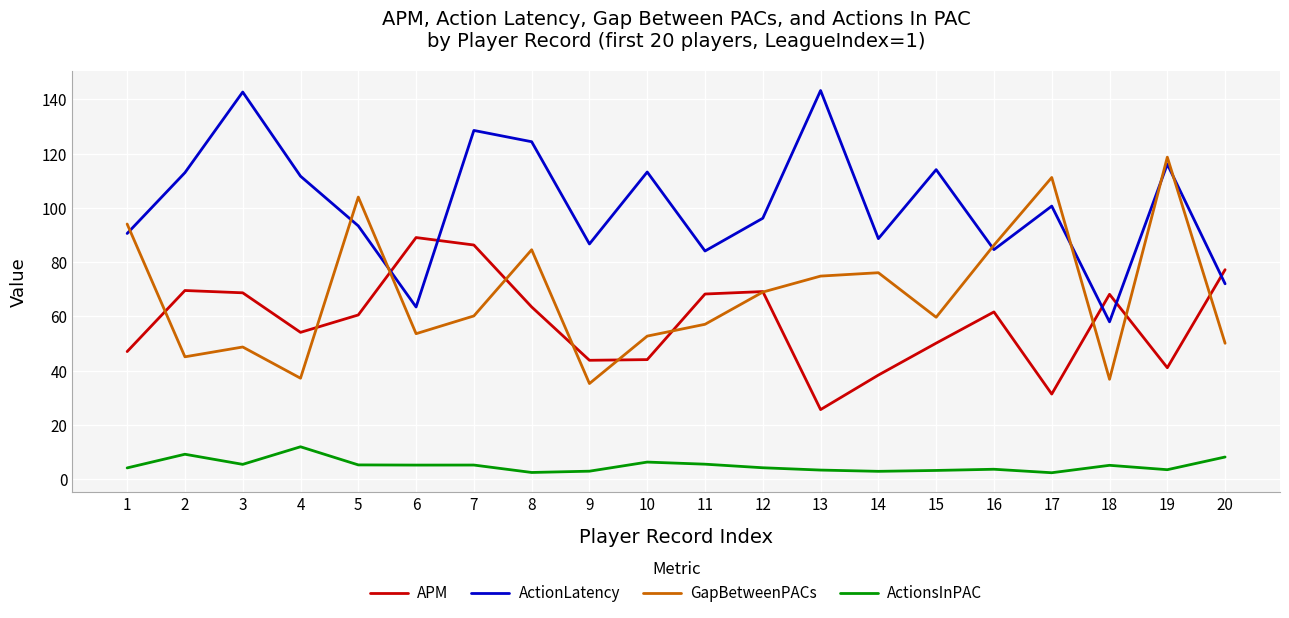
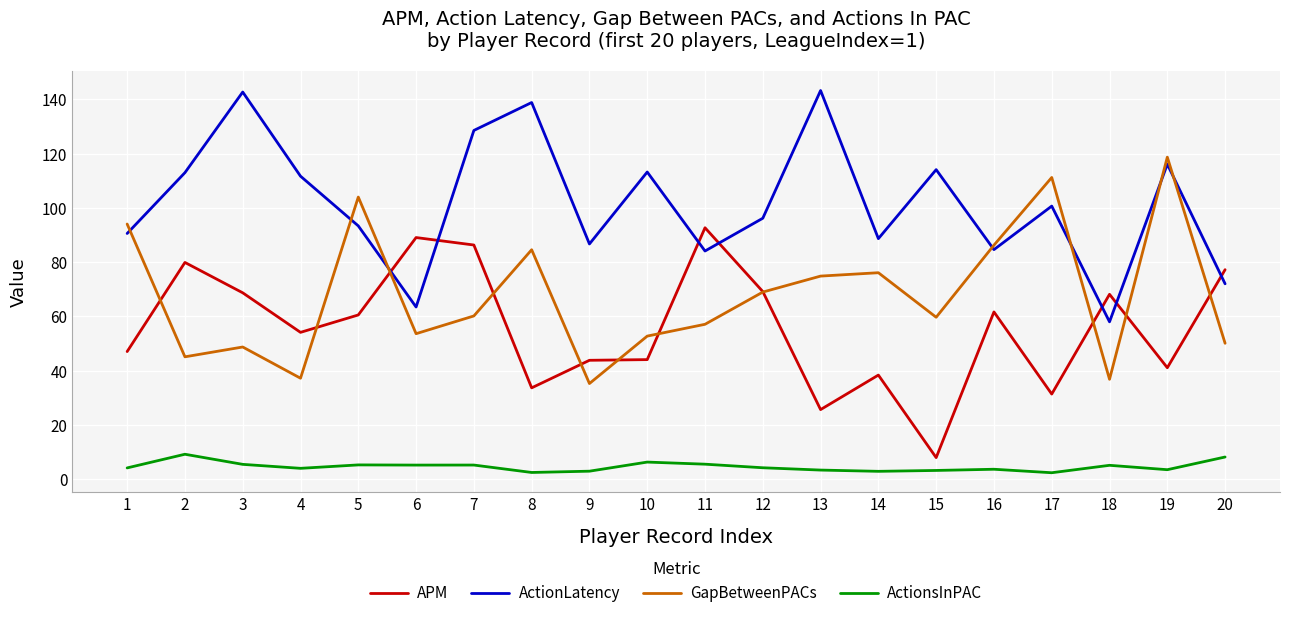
  {
    "APM": {
      "1": 47,
-     "2": 70,
+     "2": 80,
      "3": 69,
      "4": 54,
      "5": 60,
      "6": 89,
      "7": 86,
-     "8": 63,
+     "8": 34,
      "9": 44,
      "10": 44,
-     "11": 68,
+     "11": 93,
      "13": 26,
      "14": 38,
-     "15": 50,
+     "15": 8,
      "16": 62,
      "17": 31,
      "18": 68,
      "19": 41,
      "20": 77
    },
    "ActionLatency": {
      "1": 91,
      "2": 113,
      "3": 143,
      "4": 112,
      "5": 93,
      "6": 63,
      "7": 129,
-     "8": 124,
+     "8": 139,
      "9": 87,
      "10": 113,
      "11": 84,
      "12": 96,
      "13": 143,
      "14": 89,
      "15": 114,
      "16": 85,
      "17": 101,
      "18": 58,
      "19": 116,
      "20": 72
    },
    "GapBetweenPACs": {
      "1": 94,
      "2": 45,
      "3": 49,
      "4": 37,
      "5": 104,
      "6": 54,
      "7": 60,
      "8": 85,
      "9": 35,
      "10": 53,
      "11": 57,
      "13": 75,
      "14": 76,
      "15": 60,
      "16": 86,
      "17": 111,
      "18": 37,
      "19": 119,
      "20": 50
    },
    "ActionsInPAC": {
      "1": 4,
      "2": 9,
      "3": 5,
-     "4": 12,
+     "4": 4,
      "5": 5,
      "6": 5,
      "7": 5,
      "8": 2,
      "9": 3,
      "10": 6,
      "11": 5,
      "12": 4,
      "13": 3,
      "14": 3,
      "15": 3,
      "16": 4,
      "17": 2,
      "18": 5,
      "19": 3,
      "20": 8
    }
  }
